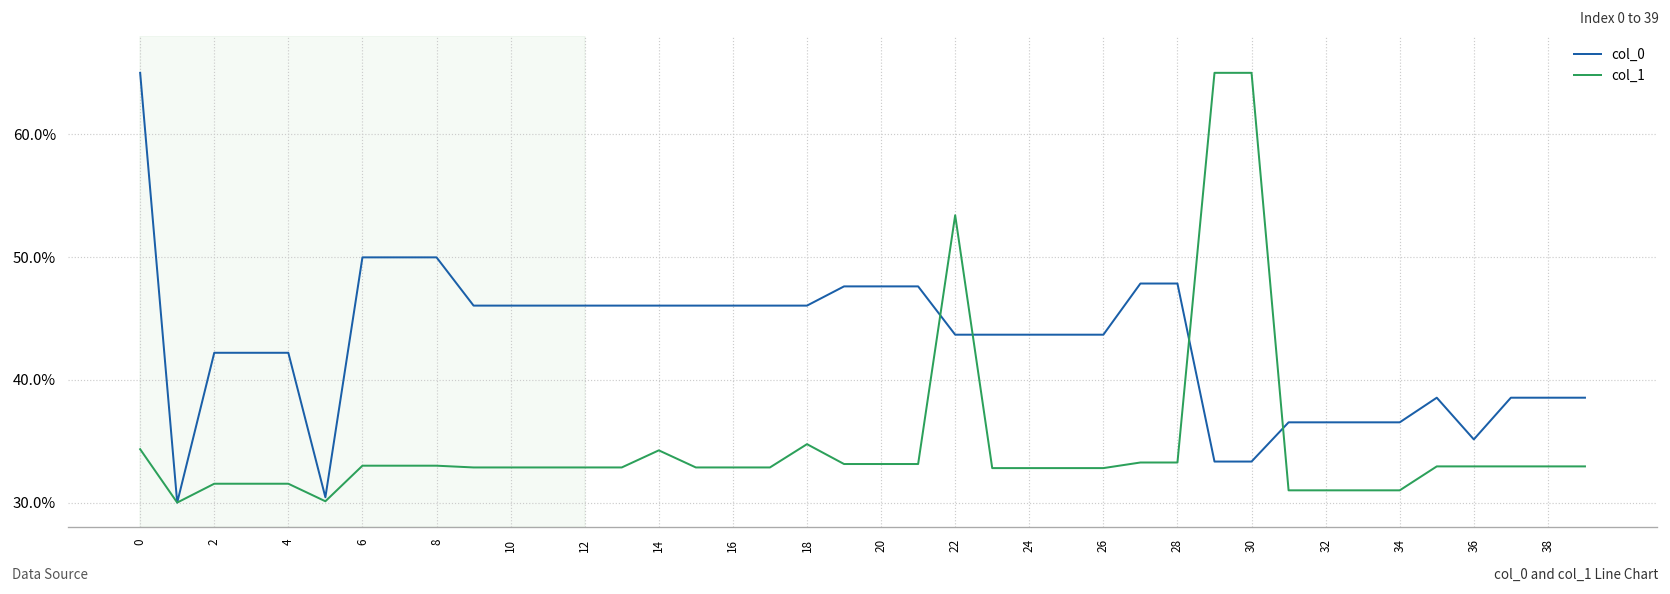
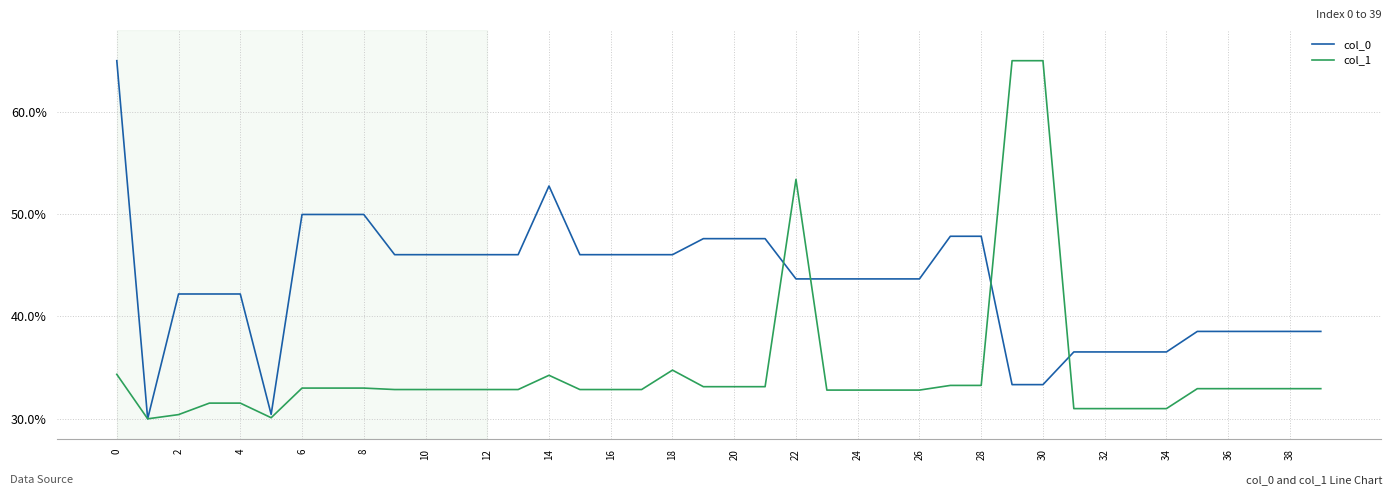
  {
    "col_0": {
      "0": "65.0%",
      "2": "42.2%",
      "4": "42.2%",
      "6": "50.0%",
      "8": "50.0%",
      "10": "46.0%",
      "12": "46.0%",
-     "14": "46.0%",
+     "14": "52.8%",
      "16": "46.0%",
      "18": "46.0%",
      "20": "47.6%",
      "22": "43.7%",
      "24": "43.7%",
      "26": "43.7%",
      "28": "47.8%",
      "30": "33.3%",
      "32": "36.5%",
      "34": "36.5%",
-     "36": "35.1%",
+     "36": "38.5%",
      "38": "38.5%"
    },
    "col_1": {
      "0": "34.3%",
-     "2": "31.5%",
+     "2": "30.4%",
      "4": "31.5%",
      "6": "33.0%",
      "8": "33.0%",
      "10": "32.9%",
      "12": "32.9%",
      "14": "34.3%",
      "16": "32.9%",
      "18": "34.8%",
      "20": "33.1%",
      "22": "53.4%",
      "24": "32.8%",
      "26": "32.8%",
      "28": "33.3%",
      "30": "65.0%",
      "32": "31.0%",
      "34": "31.0%",
      "36": "32.9%",
      "38": "32.9%"
    }
  }
